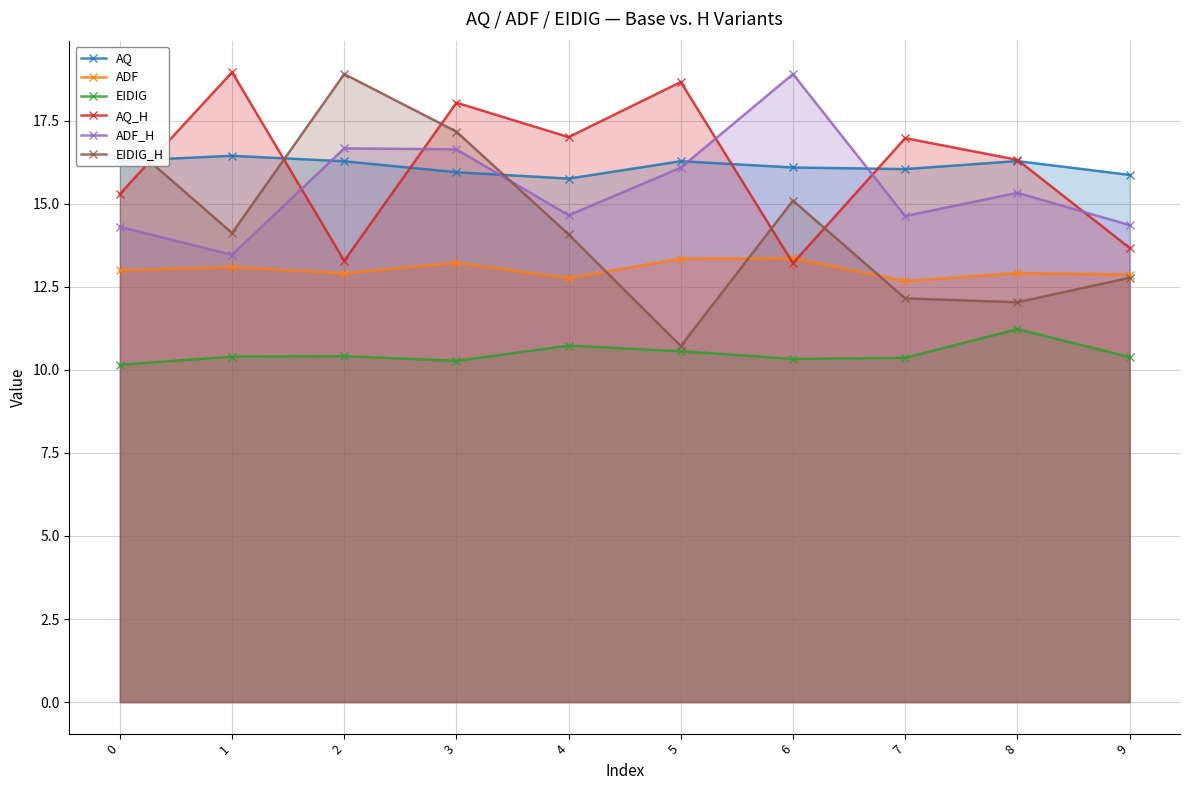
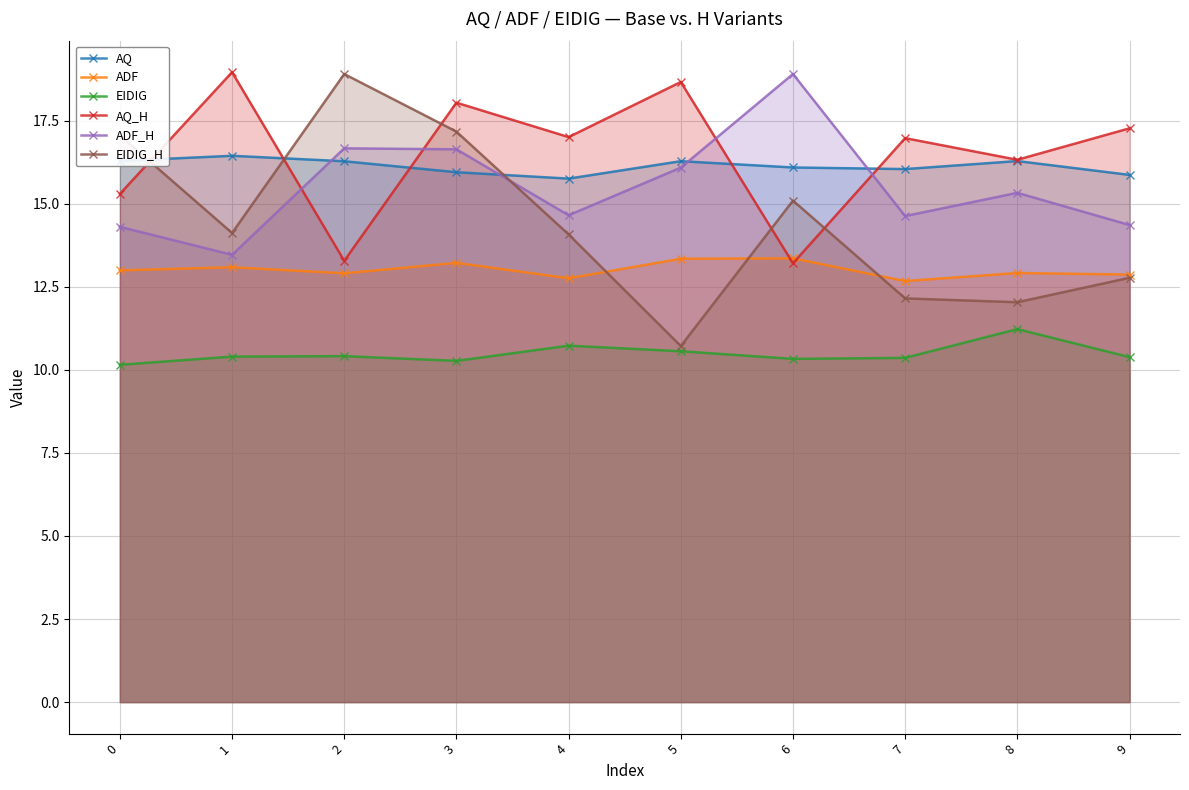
  {
    "AQ": {
      "1": 16.4,
      "2": 16.3,
      "3": 15.9,
      "4": 15.8,
      "5": 16.3,
      "6": 16.1,
      "7": 16.0,
      "9": 15.9
    },
    "ADF": {
      "0": 13.0,
      "1": 13.1,
      "2": 12.9,
      "3": 13.2,
      "4": 12.8,
      "5": 13.3,
      "6": 13.4,
      "7": 12.7,
      "8": 12.9,
      "9": 12.9
    },
    "EIDIG": {
      "0": 10.2,
      "1": 10.4,
      "2": 10.4,
      "3": 10.3,
      "4": 10.7,
      "5": 10.6,
      "6": 10.3,
      "7": 10.4,
      "8": 11.2,
      "9": 10.4
    },
    "AQ_H": {
      "0": 15.3,
      "1": 19.0,
      "2": 13.3,
      "3": 18.0,
      "4": 17.0,
      "5": 18.7,
      "6": 13.2,
      "7": 17.0,
-     "9": 13.7
+     "9": 17.3
    },
    "ADF_H": {
      "0": 14.3,
      "1": 13.5,
      "2": 16.7,
      "3": 16.6,
      "4": 14.7,
      "5": 16.1,
      "6": 18.9,
      "7": 14.6,
      "8": 15.3,
      "9": 14.4
    },
    "EIDIG_H": {
      "1": 14.1,
      "2": 18.9,
      "3": 17.2,
      "4": 14.1,
      "5": 10.7,
      "6": 15.1,
      "7": 12.2,
      "8": 12.0,
      "9": 12.8
    }
  }
